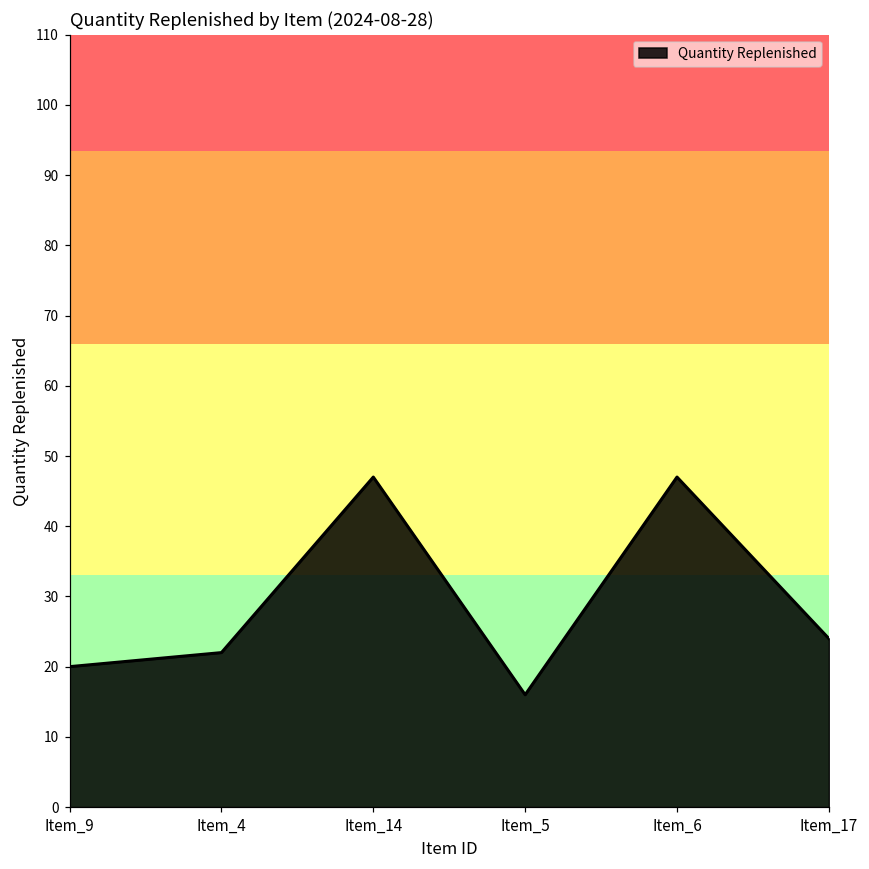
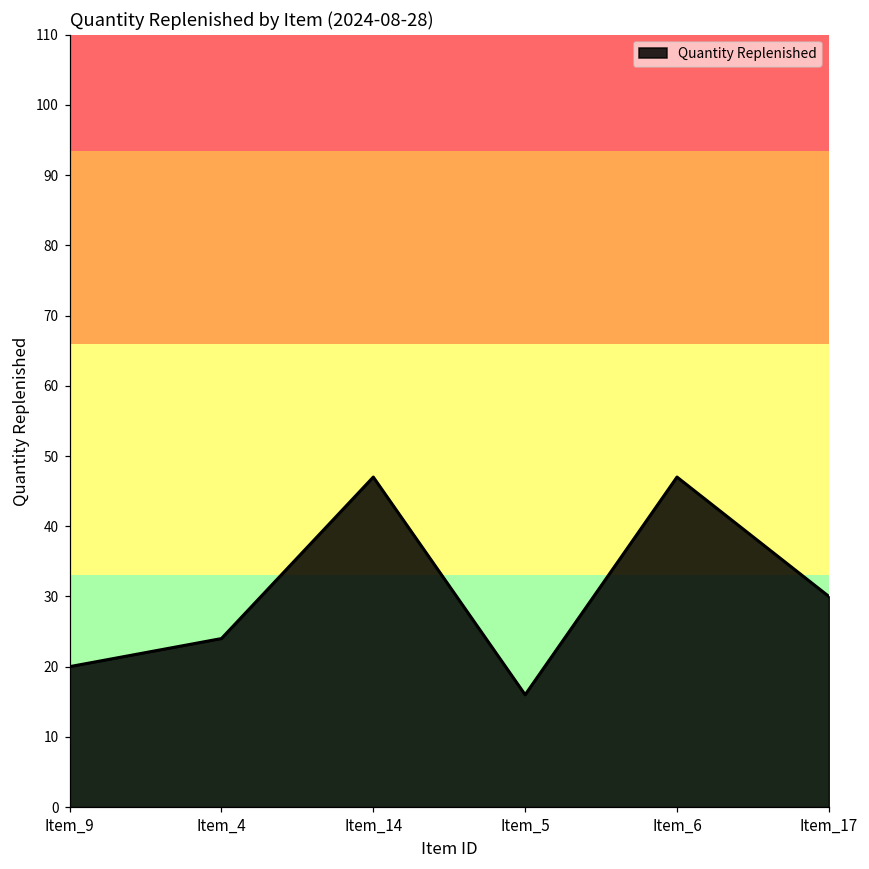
  {
    "Item_9": 20,
-   "Item_4": 22,
+   "Item_4": 24,
    "Item_14": 47,
    "Item_5": 16,
    "Item_6": 47,
-   "Item_17": 24
+   "Item_17": 30
  }
